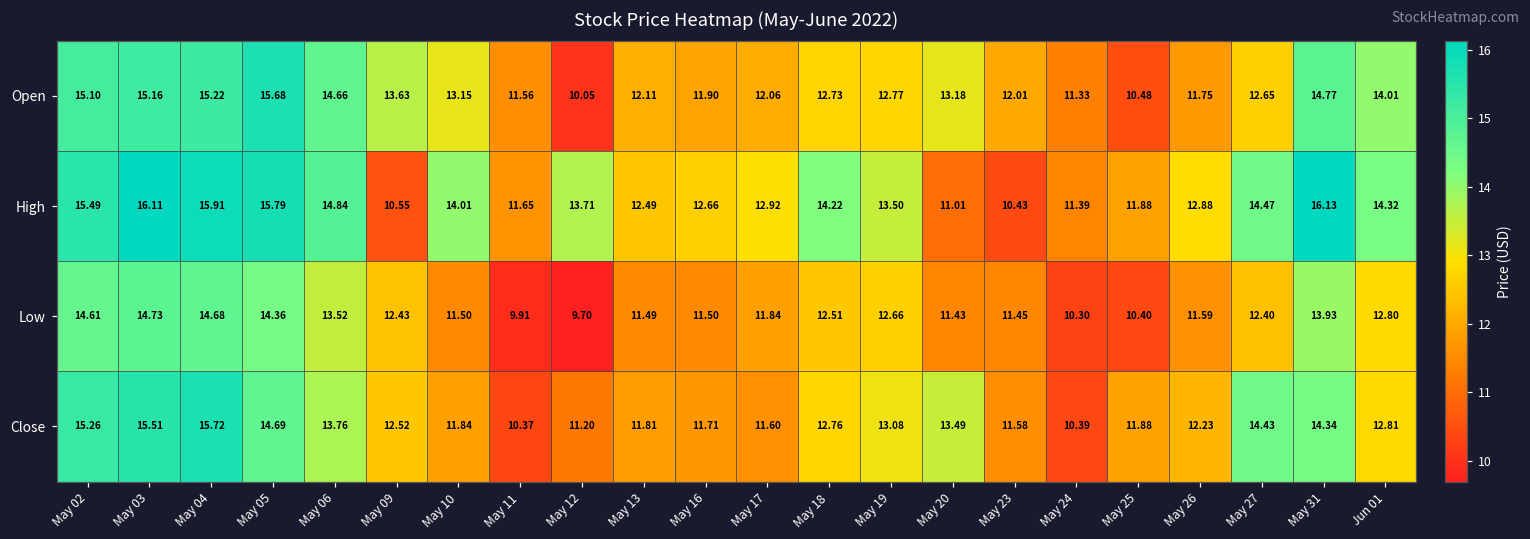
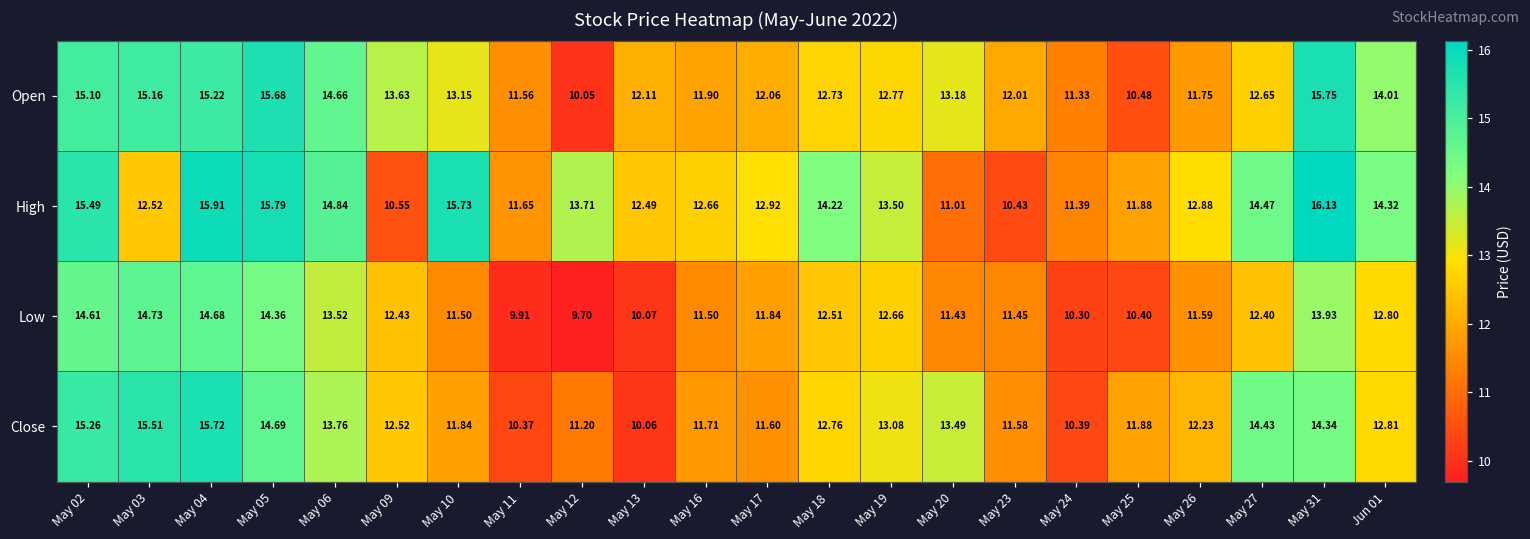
  {
    "Open": {
      "May 02": 15.10,
      "May 03": 15.16,
      "May 04": 15.22,
      "May 05": 15.68,
      "May 06": 14.66,
      "May 09": 13.63,
      "May 10": 13.15,
      "May 11": 11.56,
      "May 12": 10.05,
      "May 13": 12.11,
      "May 16": 11.90,
      "May 17": 12.06,
      "May 18": 12.73,
      "May 19": 12.77,
      "May 20": 13.18,
      "May 23": 12.01,
      "May 24": 11.33,
      "May 25": 10.48,
      "May 26": 11.75,
      "May 27": 12.65,
-     "May 31": 14.77,
+     "May 31": 15.75,
      "Jun 01": 14.01
    },
    "High": {
      "May 02": 15.49,
-     "May 03": 16.11,
+     "May 03": 12.52,
      "May 04": 15.91,
      "May 05": 15.79,
      "May 06": 14.84,
      "May 09": 10.55,
-     "May 10": 14.01,
+     "May 10": 15.73,
      "May 11": 11.65,
      "May 12": 13.71,
      "May 13": 12.49,
      "May 16": 12.66,
      "May 17": 12.92,
      "May 18": 14.22,
      "May 19": 13.50,
      "May 20": 11.01,
      "May 23": 10.43,
      "May 24": 11.39,
      "May 25": 11.88,
      "May 26": 12.88,
      "May 27": 14.47,
      "May 31": 16.13,
      "Jun 01": 14.32
    },
    "Low": {
      "May 02": 14.61,
      "May 03": 14.73,
      "May 04": 14.68,
      "May 05": 14.36,
      "May 06": 13.52,
      "May 09": 12.43,
      "May 10": 11.50,
      "May 11": 9.91,
      "May 12": 9.70,
-     "May 13": 11.49,
+     "May 13": 10.07,
      "May 16": 11.50,
      "May 17": 11.84,
      "May 18": 12.51,
      "May 19": 12.66,
      "May 20": 11.43,
      "May 23": 11.45,
      "May 24": 10.30,
      "May 25": 10.40,
      "May 26": 11.59,
      "May 27": 12.40,
      "May 31": 13.93,
      "Jun 01": 12.80
    },
    "Close": {
      "May 02": 15.26,
      "May 03": 15.51,
      "May 04": 15.72,
      "May 05": 14.69,
      "May 06": 13.76,
      "May 09": 12.52,
      "May 10": 11.84,
      "May 11": 10.37,
      "May 12": 11.20,
-     "May 13": 11.81,
+     "May 13": 10.06,
      "May 16": 11.71,
      "May 17": 11.60,
      "May 18": 12.76,
      "May 19": 13.08,
      "May 20": 13.49,
      "May 23": 11.58,
      "May 24": 10.39,
      "May 25": 11.88,
      "May 26": 12.23,
      "May 27": 14.43,
      "May 31": 14.34,
      "Jun 01": 12.81
    }
  }
